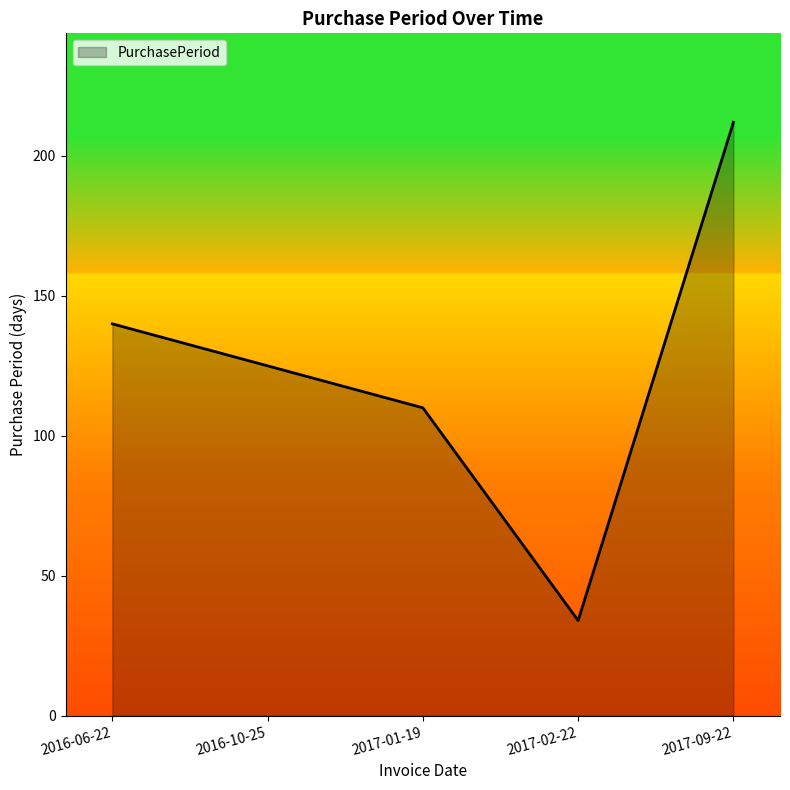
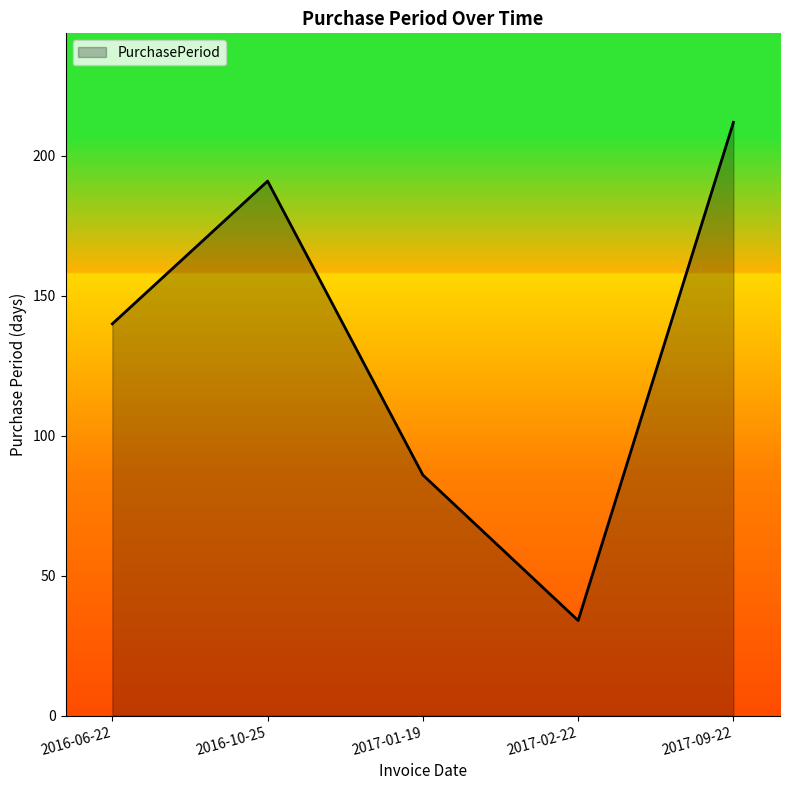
  {
    "2016-06-22": 140,
-   "2016-10-25": 125,
-   "2017-01-19": 110,
+   "2016-10-25": 191,
+   "2017-01-19": 86,
    "2017-02-22": 34,
    "2017-09-22": 212
  }
